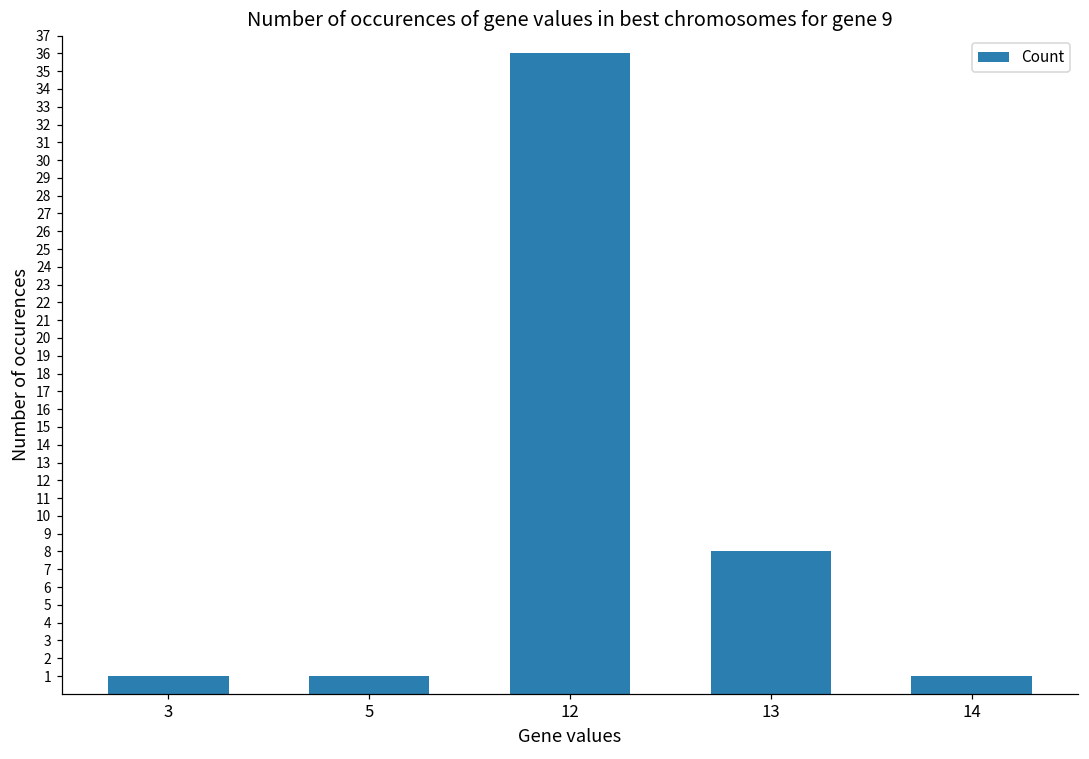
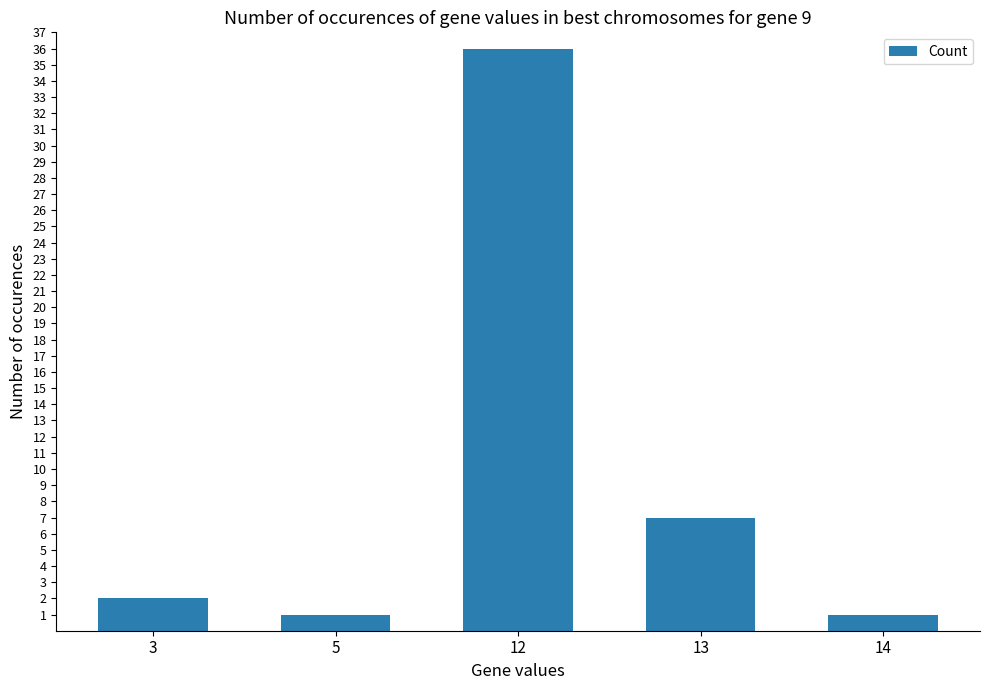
  {
-   "3": 1,
+   "3": 2,
    "5": 1,
    "12": 36,
-   "13": 8,
+   "13": 7,
    "14": 1
  }
